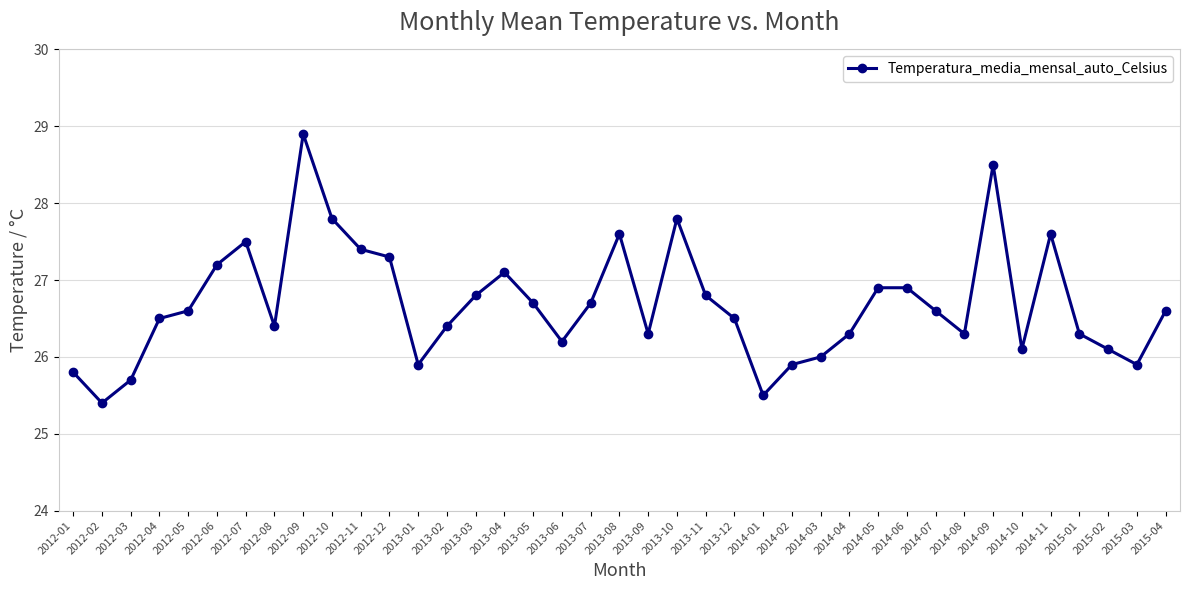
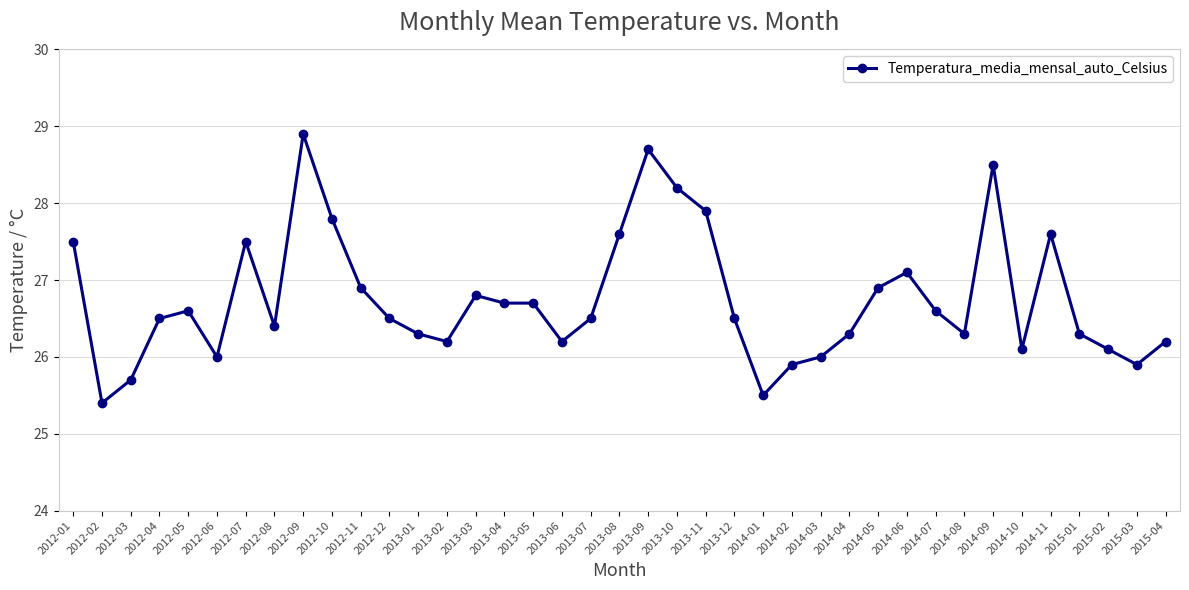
  {
-   "2012-01": 25.8,
+   "2012-01": 27.5,
    "2012-02": 25.4,
    "2012-03": 25.7,
    "2012-04": 26.5,
    "2012-05": 26.6,
-   "2012-06": 27.2,
+   "2012-06": 26.0,
    "2012-07": 27.5,
    "2012-08": 26.4,
    "2012-09": 28.9,
    "2012-10": 27.8,
-   "2012-11": 27.4,
-   "2012-12": 27.3,
-   "2013-01": 25.9,
-   "2013-02": 26.4,
+   "2012-11": 26.9,
+   "2012-12": 26.5,
+   "2013-01": 26.3,
+   "2013-02": 26.2,
    "2013-03": 26.8,
-   "2013-04": 27.1,
+   "2013-04": 26.7,
    "2013-05": 26.7,
    "2013-06": 26.2,
-   "2013-07": 26.7,
+   "2013-07": 26.5,
    "2013-08": 27.6,
-   "2013-09": 26.3,
-   "2013-10": 27.8,
-   "2013-11": 26.8,
+   "2013-09": 28.7,
+   "2013-10": 28.2,
+   "2013-11": 27.9,
    "2013-12": 26.5,
    "2014-01": 25.5,
    "2014-02": 25.9,
    "2014-03": 26.0,
    "2014-04": 26.3,
    "2014-05": 26.9,
-   "2014-06": 26.9,
+   "2014-06": 27.1,
    "2014-07": 26.6,
    "2014-08": 26.3,
    "2014-09": 28.5,
    "2014-10": 26.1,
    "2014-11": 27.6,
    "2015-01": 26.3,
    "2015-02": 26.1,
    "2015-03": 25.9,
-   "2015-04": 26.6
+   "2015-04": 26.2
  }
